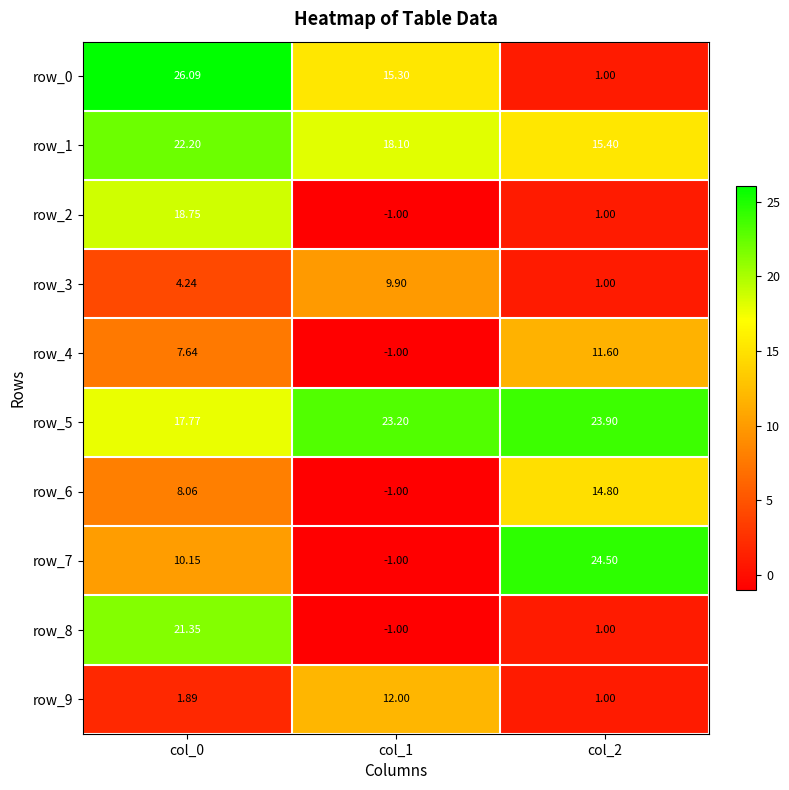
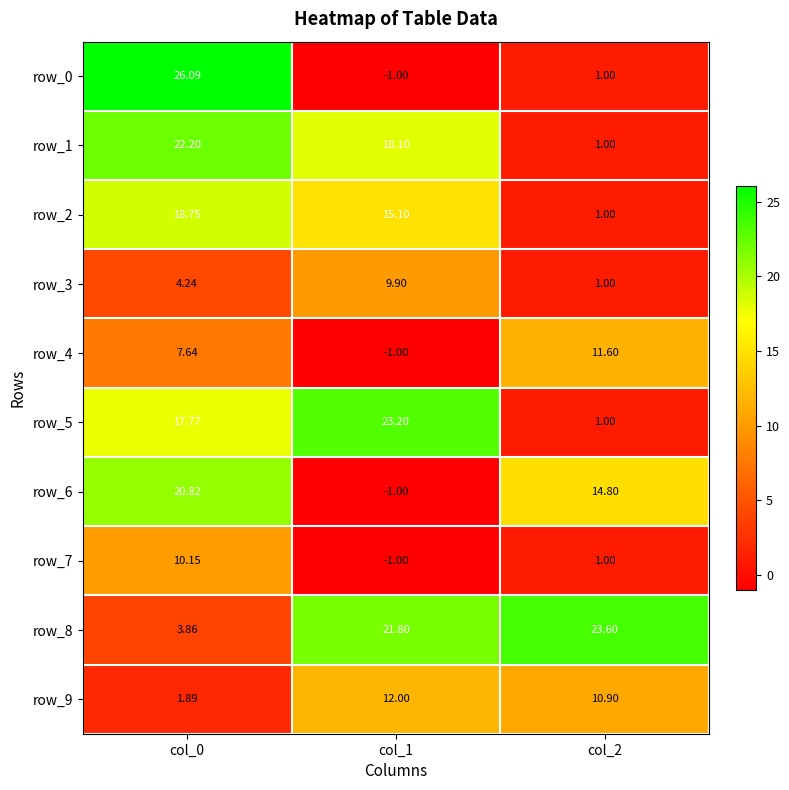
  {
    "row_0": {
      "col_0": 26.09,
-     "col_1": 15.30,
+     "col_1": -1.00,
      "col_2": 1.00
    },
    "row_1": {
      "col_0": 22.20,
      "col_1": 18.10,
-     "col_2": 15.40
+     "col_2": 1.00
    },
    "row_2": {
      "col_0": 18.75,
-     "col_1": -1.00,
+     "col_1": 15.10,
      "col_2": 1.00
    },
    "row_3": {
      "col_0": 4.24,
      "col_1": 9.90,
      "col_2": 1.00
    },
    "row_4": {
      "col_0": 7.64,
      "col_1": -1.00,
      "col_2": 11.60
    },
    "row_5": {
      "col_0": 17.77,
      "col_1": 23.20,
-     "col_2": 23.90
+     "col_2": 1.00
    },
    "row_6": {
-     "col_0": 8.06,
+     "col_0": 20.82,
      "col_1": -1.00,
      "col_2": 14.80
    },
    "row_7": {
      "col_0": 10.15,
      "col_1": -1.00,
-     "col_2": 24.50
+     "col_2": 1.00
    },
    "row_8": {
-     "col_0": 21.35,
-     "col_1": -1.00,
-     "col_2": 1.00
+     "col_0": 3.86,
+     "col_1": 21.80,
+     "col_2": 23.60
    },
    "row_9": {
      "col_0": 1.89,
      "col_1": 12.00,
-     "col_2": 1.00
+     "col_2": 10.90
    }
  }
